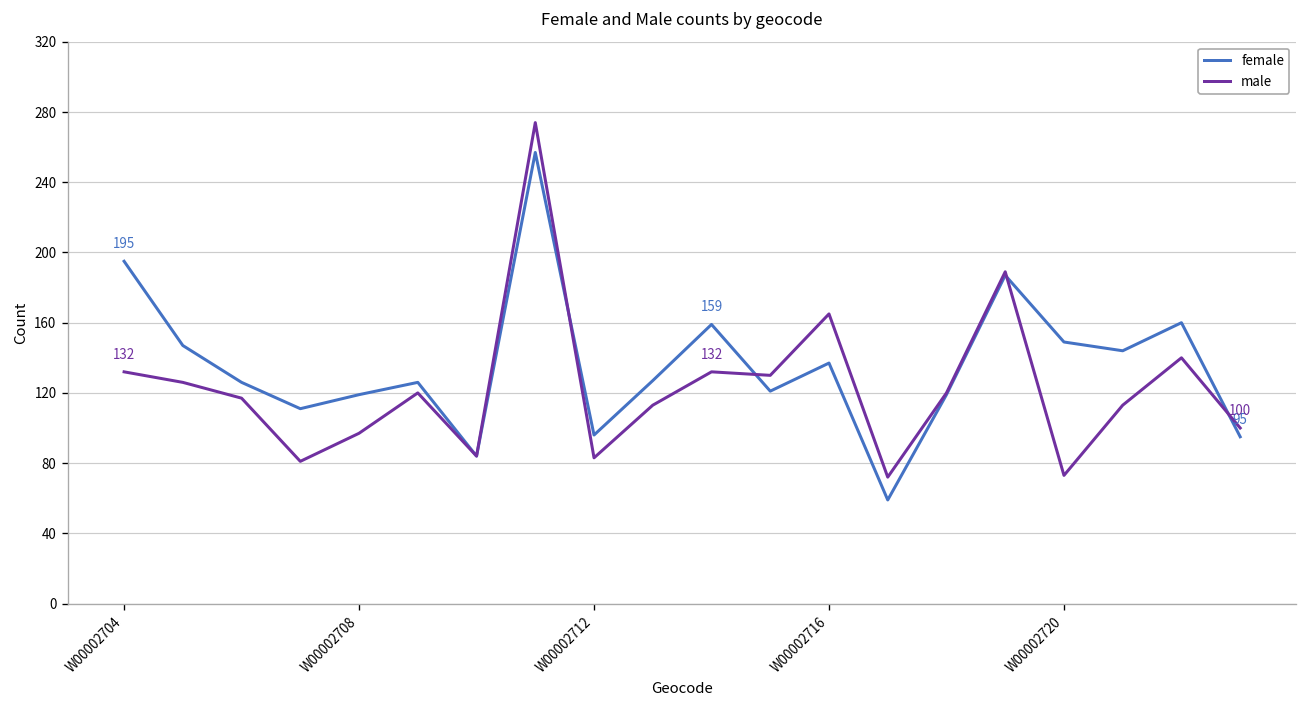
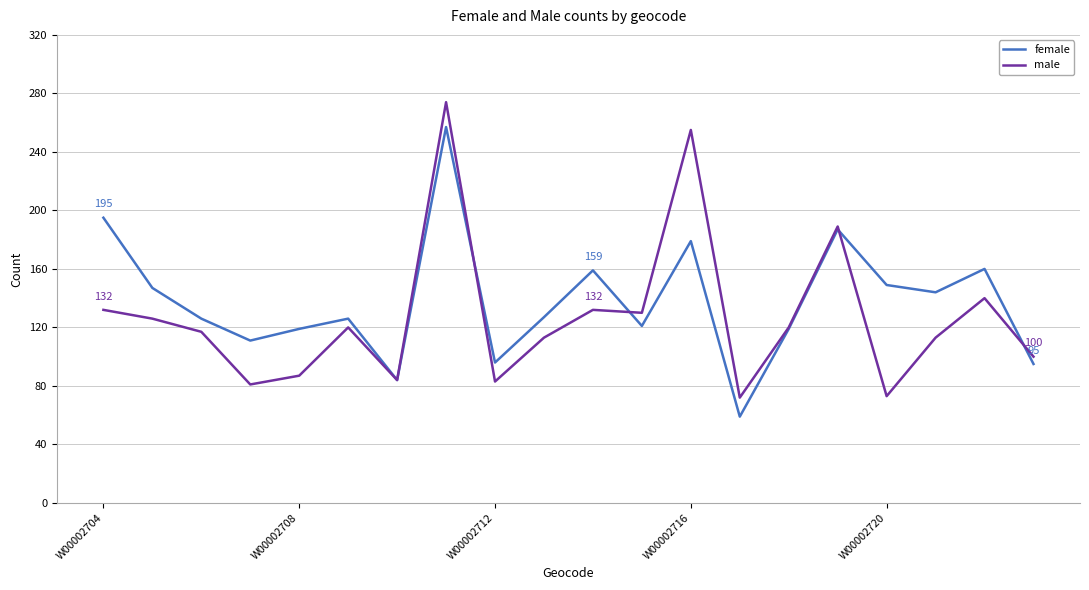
  {
    "female": {
      "W00002708": 119,
      "W00002712": 96,
-     "W00002716": 137,
+     "W00002716": 179,
      "W00002720": 149
    },
    "male": {
-     "W00002708": 97,
+     "W00002708": 87,
      "W00002712": 83,
-     "W00002716": 165,
+     "W00002716": 255,
      "W00002720": 73
    }
  }
